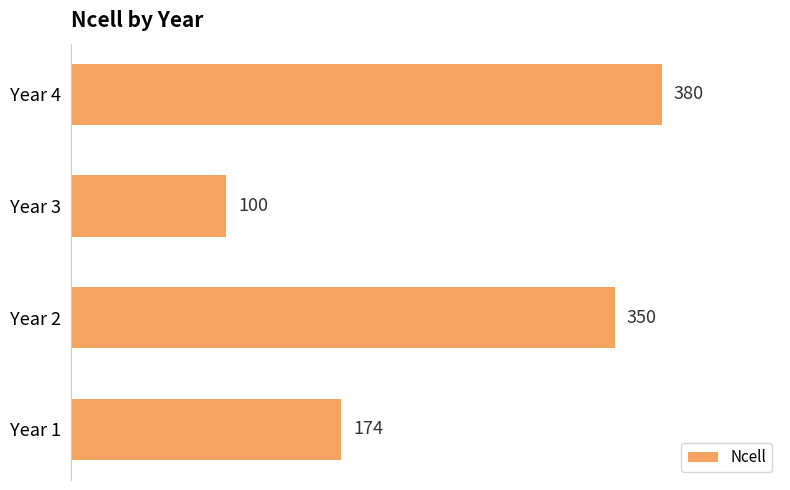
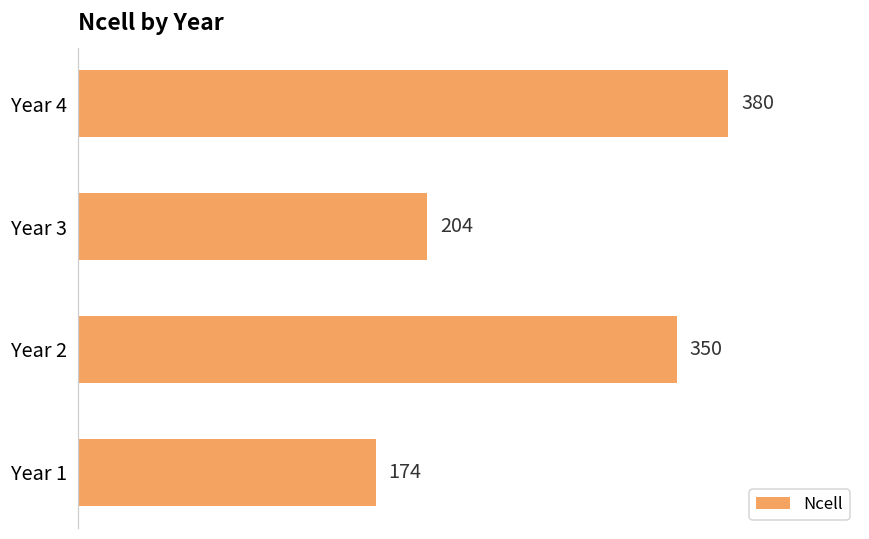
  {
    "Year 4": 380,
-   "Year 3": 100,
+   "Year 3": 204,
    "Year 2": 350,
    "Year 1": 174
  }
